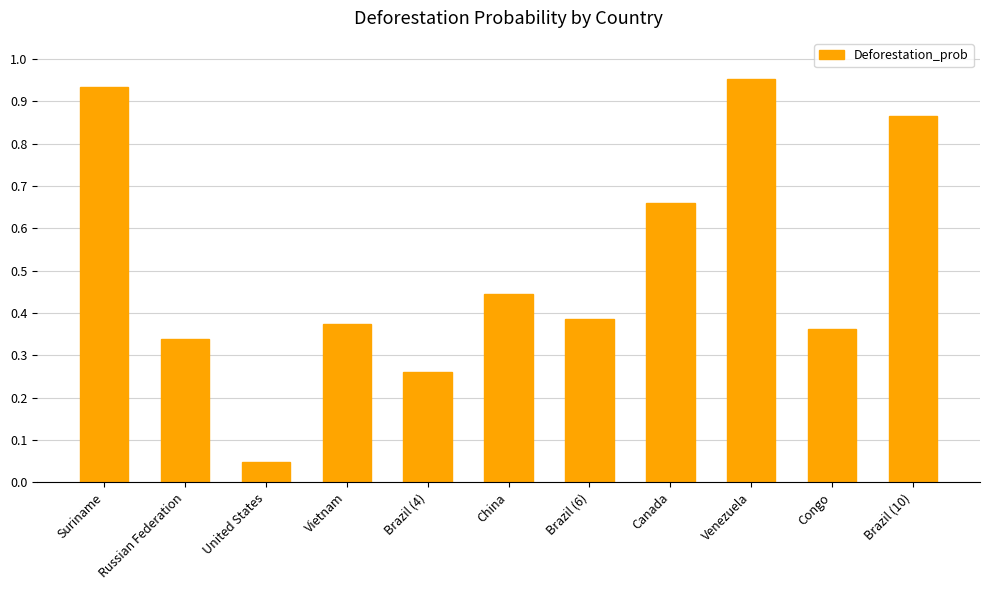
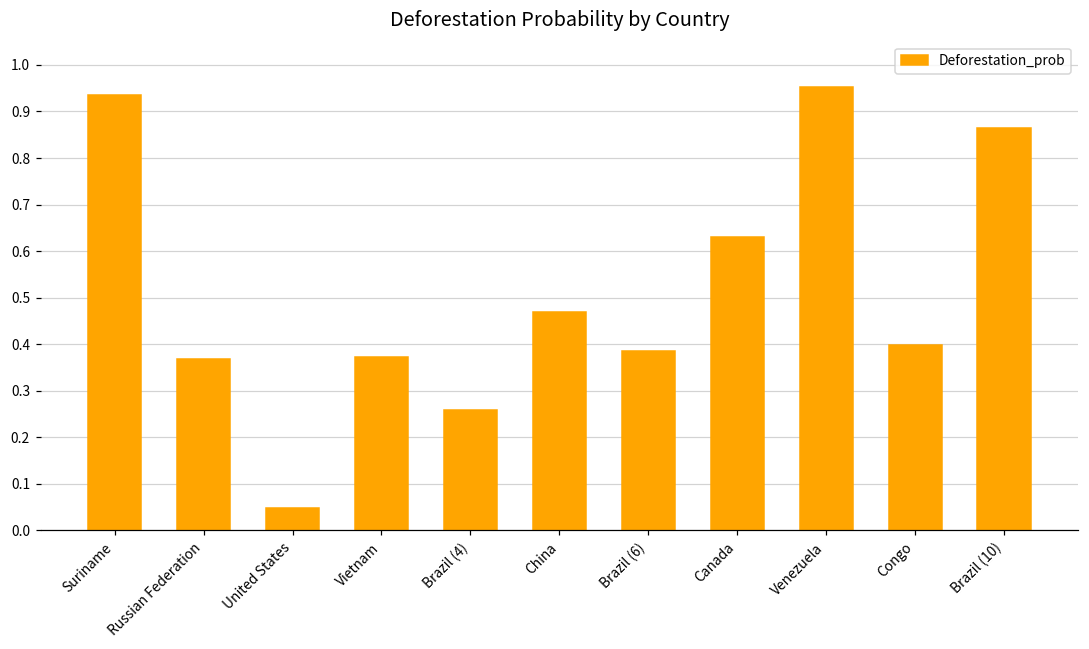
  {
    "Suriname": 0.93,
-   "Russian Federation": 0.34,
+   "Russian Federation": 0.37,
    "United States": 0.05,
    "Vietnam": 0.37,
    "Brazil (4)": 0.26,
-   "China": 0.45,
+   "China": 0.47,
    "Brazil (6)": 0.38,
-   "Canada": 0.66,
+   "Canada": 0.63,
    "Venezuela": 0.95,
-   "Congo": 0.36,
+   "Congo": 0.40,
    "Brazil (10)": 0.87
  }
